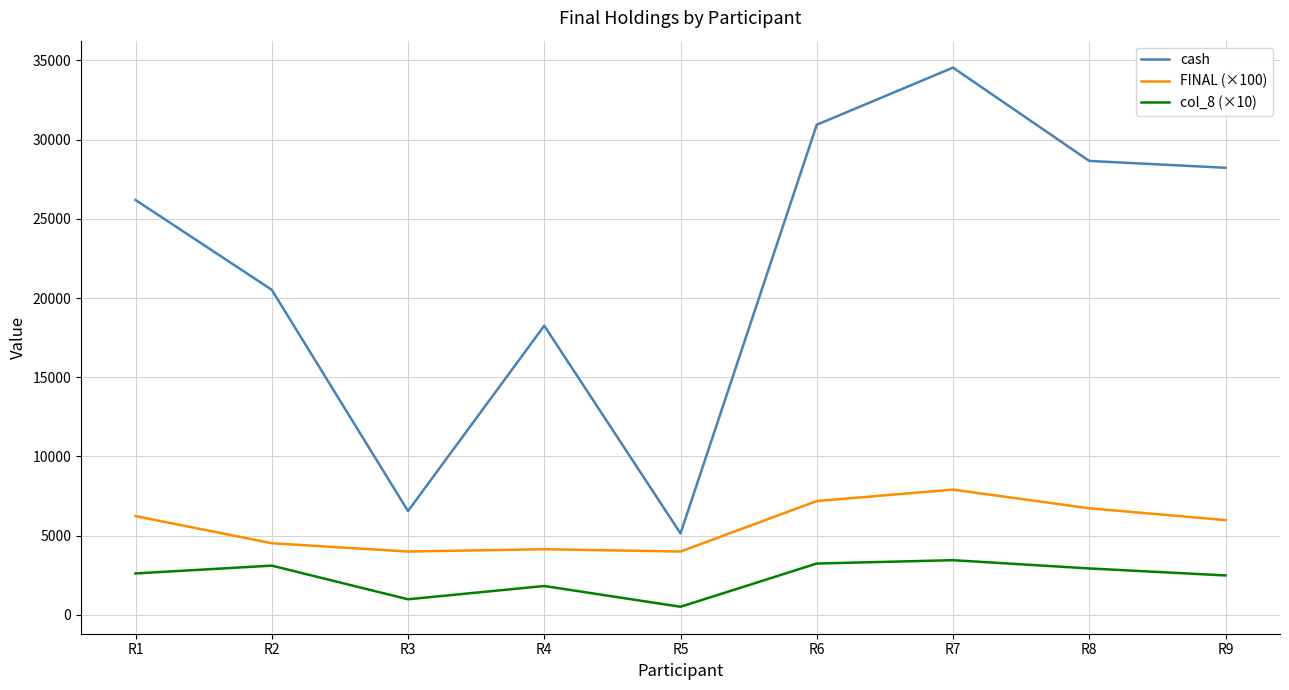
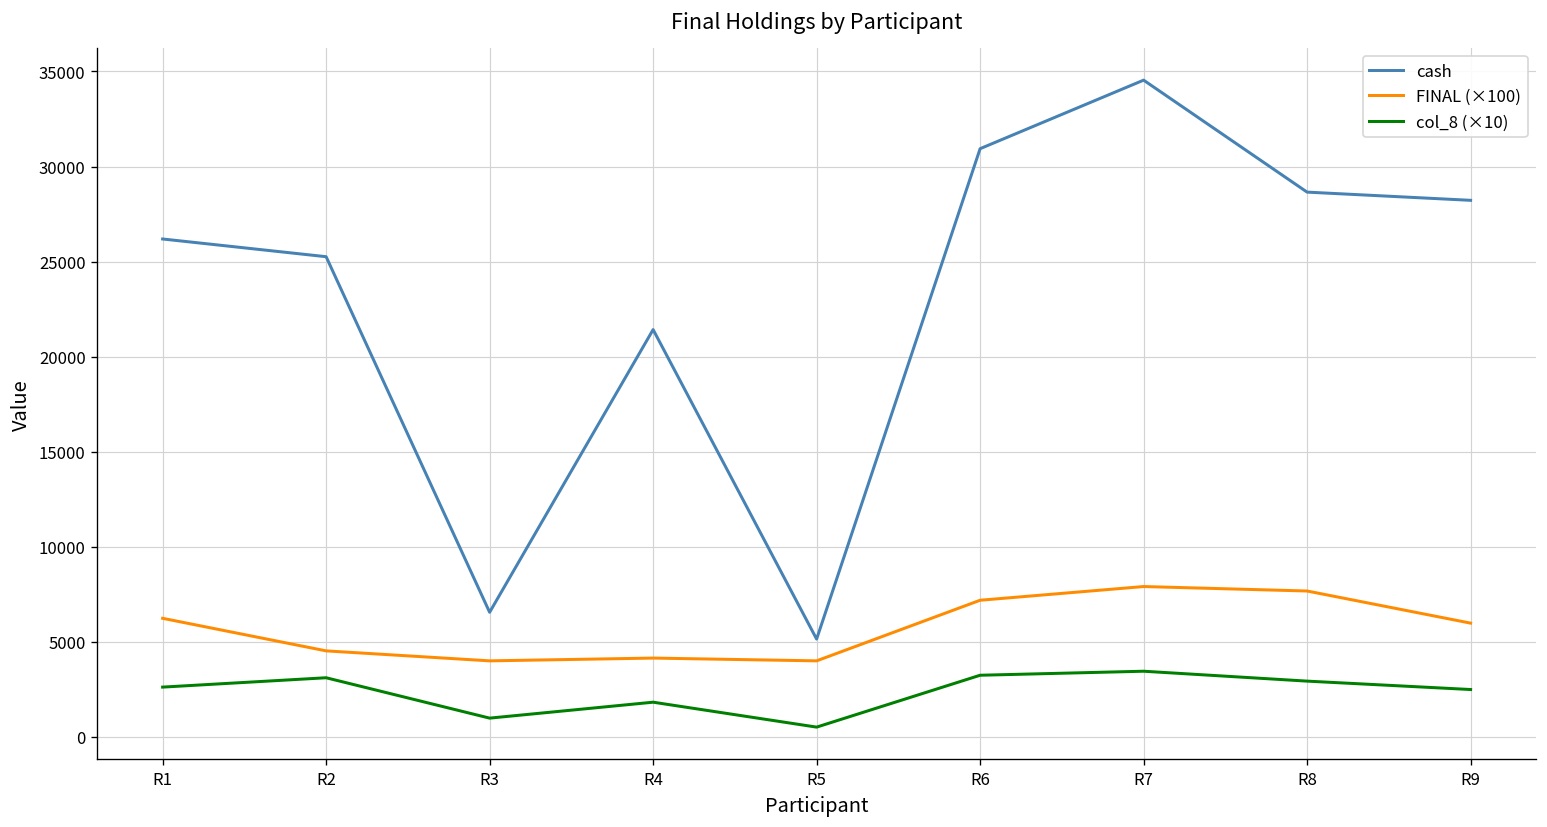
  {
    "cash": {
      "R1": 26200,
-     "R2": 20500,
+     "R2": 25300,
      "R3": 6600,
-     "R4": 18300,
+     "R4": 21400,
      "R5": 5100,
      "R6": 30900,
      "R7": 34500,
      "R8": 28700,
      "R9": 28200
    },
    "FINAL (×100)": {
      "R1": 6200,
      "R2": 4500,
      "R3": 4000,
      "R4": 4100,
      "R5": 4000,
      "R6": 7200,
      "R7": 7900,
-     "R8": 6700,
+     "R8": 7700,
      "R9": 6000
    },
    "col_8 (×10)": {
      "R1": 2600,
      "R2": 3100,
      "R3": 1000,
      "R4": 1800,
      "R5": 500,
      "R6": 3200,
      "R7": 3500,
      "R8": 2900,
      "R9": 2500
    }
  }
